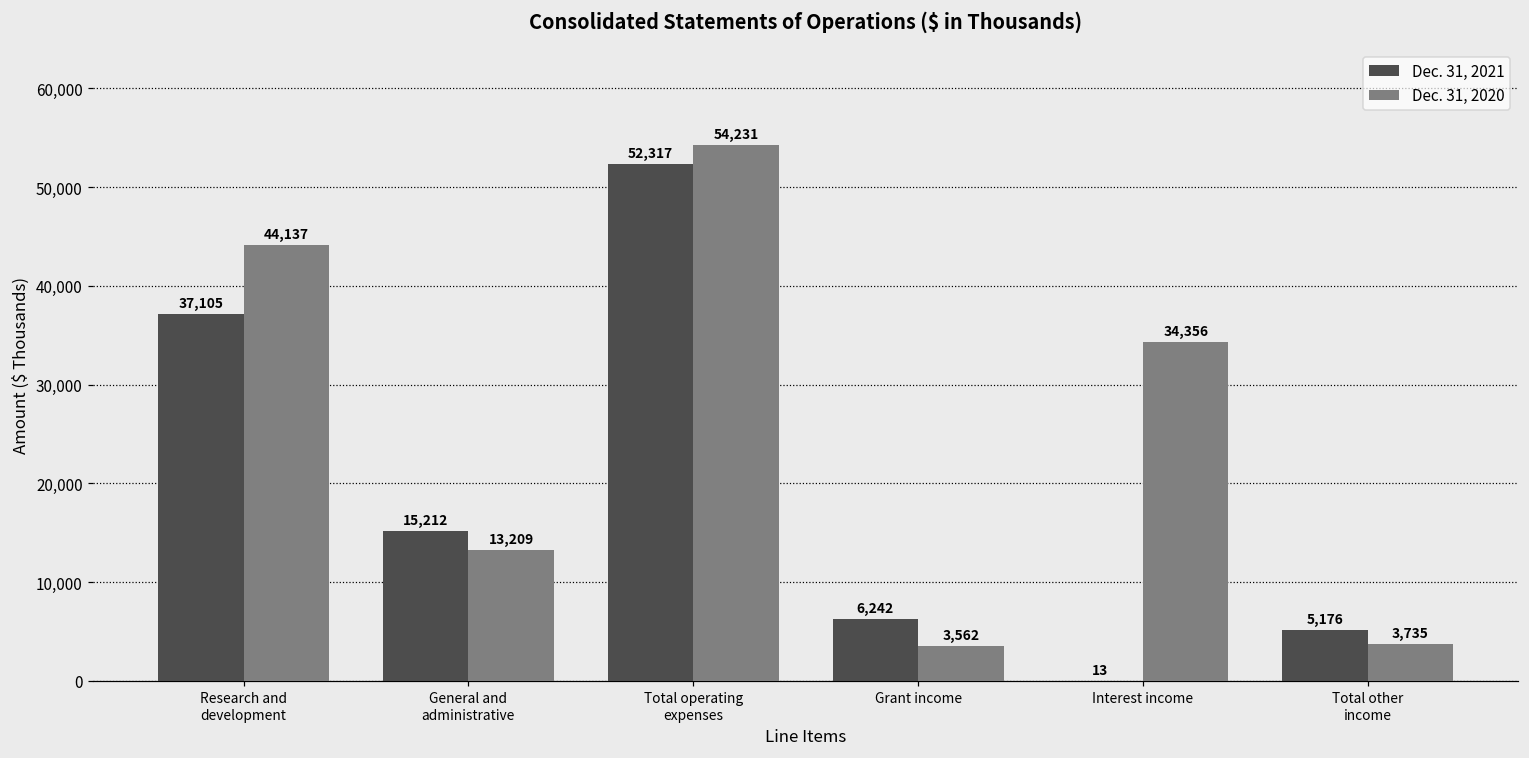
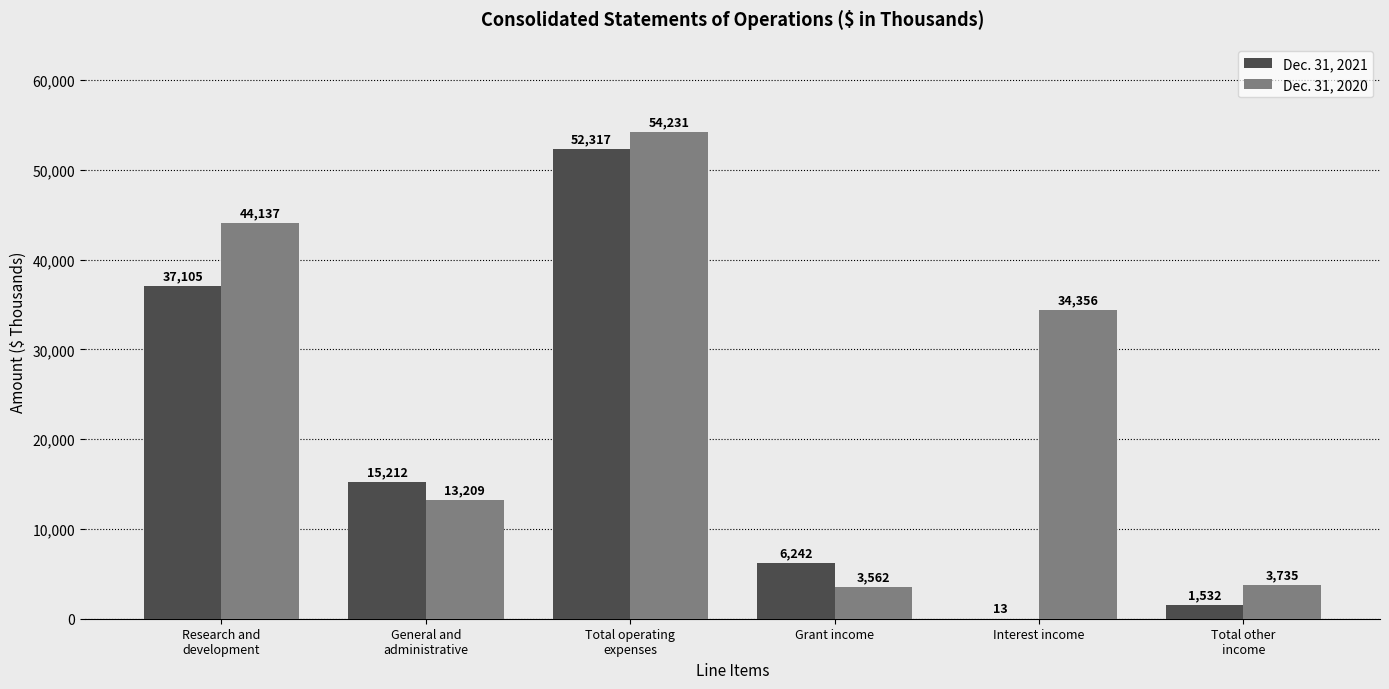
  {
    "Dec. 31, 2021": {
      "Research and development": "37,105",
      "General and administrative": "15,212",
      "Total operating expenses": "52,317",
      "Grant income": "6,242",
      "Interest income": "13",
-     "Total other income": "5,176"
+     "Total other income": "1,532"
    },
    "Dec. 31, 2020": {
      "Research and development": "44,137",
      "General and administrative": "13,209",
      "Total operating expenses": "54,231",
      "Grant income": "3,562",
      "Interest income": "34,356",
      "Total other income": "3,735"
    }
  }
